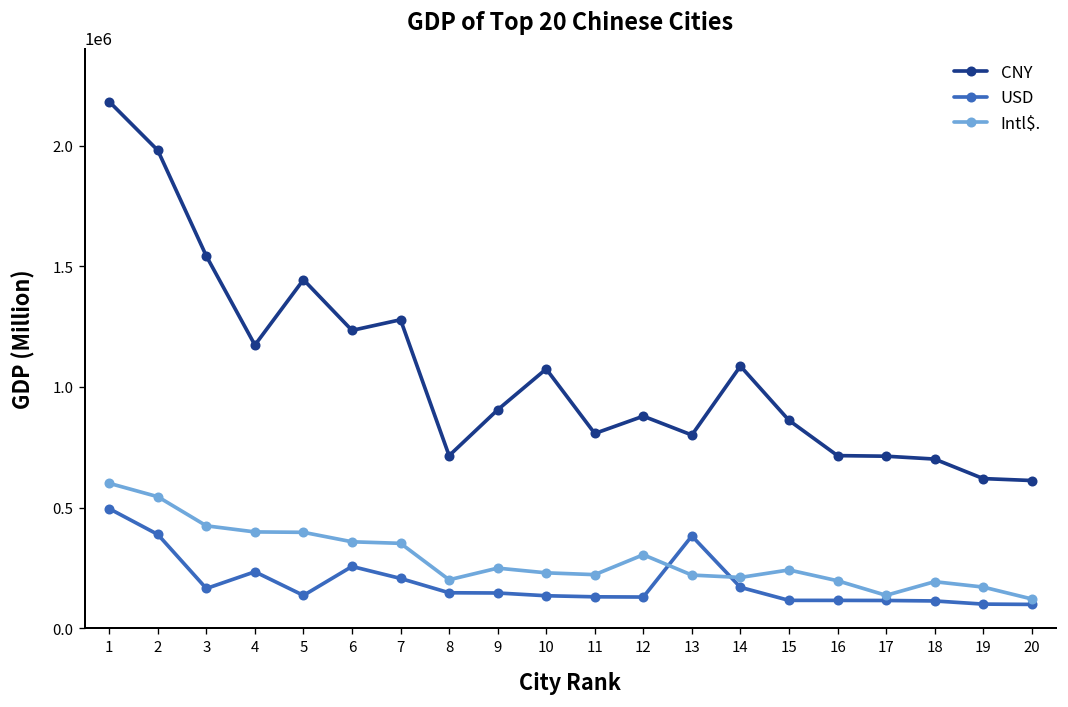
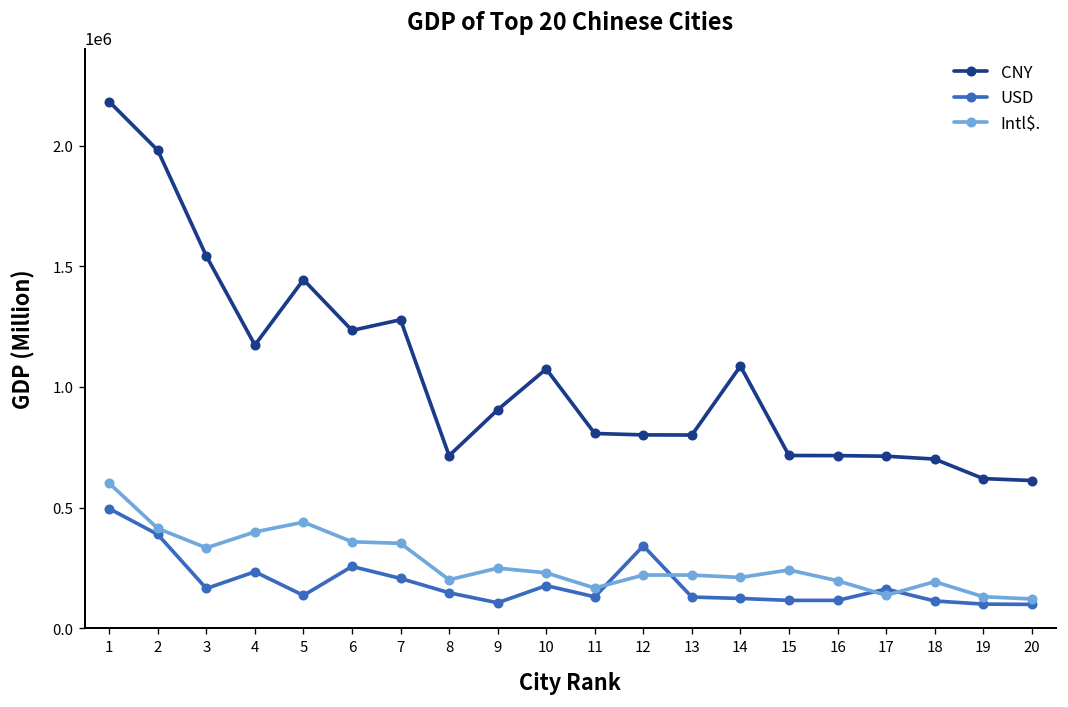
  {
    "CNY": {
      "1": 2180000,
      "2": 1980000,
      "3": 1540000,
      "4": 1170000,
      "5": 1440000,
      "6": 1230000,
      "7": 1280000,
      "8": 720000,
      "9": 910000,
      "10": 1070000,
      "11": 810000,
-     "12": 880000,
+     "12": 800000,
      "13": 800000,
      "14": 1090000,
-     "15": 860000,
+     "15": 720000,
      "16": 720000,
      "17": 710000,
      "18": 700000,
      "19": 620000,
      "20": 610000
    },
    "USD": {
      "1": 500000,
      "2": 390000,
      "3": 160000,
      "4": 230000,
      "5": 140000,
      "6": 260000,
      "7": 210000,
      "8": 150000,
-     "9": 150000,
-     "10": 130000,
+     "9": 110000,
+     "10": 180000,
      "11": 130000,
-     "12": 130000,
-     "13": 380000,
-     "14": 170000,
+     "12": 340000,
+     "13": 130000,
+     "14": 120000,
      "15": 120000,
      "16": 120000,
-     "17": 120000,
+     "17": 160000,
      "18": 110000,
      "19": 100000,
      "20": 100000
    },
    "Intl$.": {
      "1": 600000,
-     "2": 550000,
-     "3": 420000,
+     "2": 410000,
+     "3": 330000,
      "4": 400000,
-     "5": 400000,
+     "5": 440000,
      "6": 360000,
      "7": 350000,
      "8": 200000,
      "9": 250000,
      "10": 230000,
-     "11": 220000,
-     "12": 300000,
+     "11": 170000,
+     "12": 220000,
      "13": 220000,
      "14": 210000,
      "15": 240000,
      "16": 200000,
      "17": 140000,
      "18": 190000,
-     "19": 170000,
+     "19": 130000,
      "20": 120000
    }
  }
